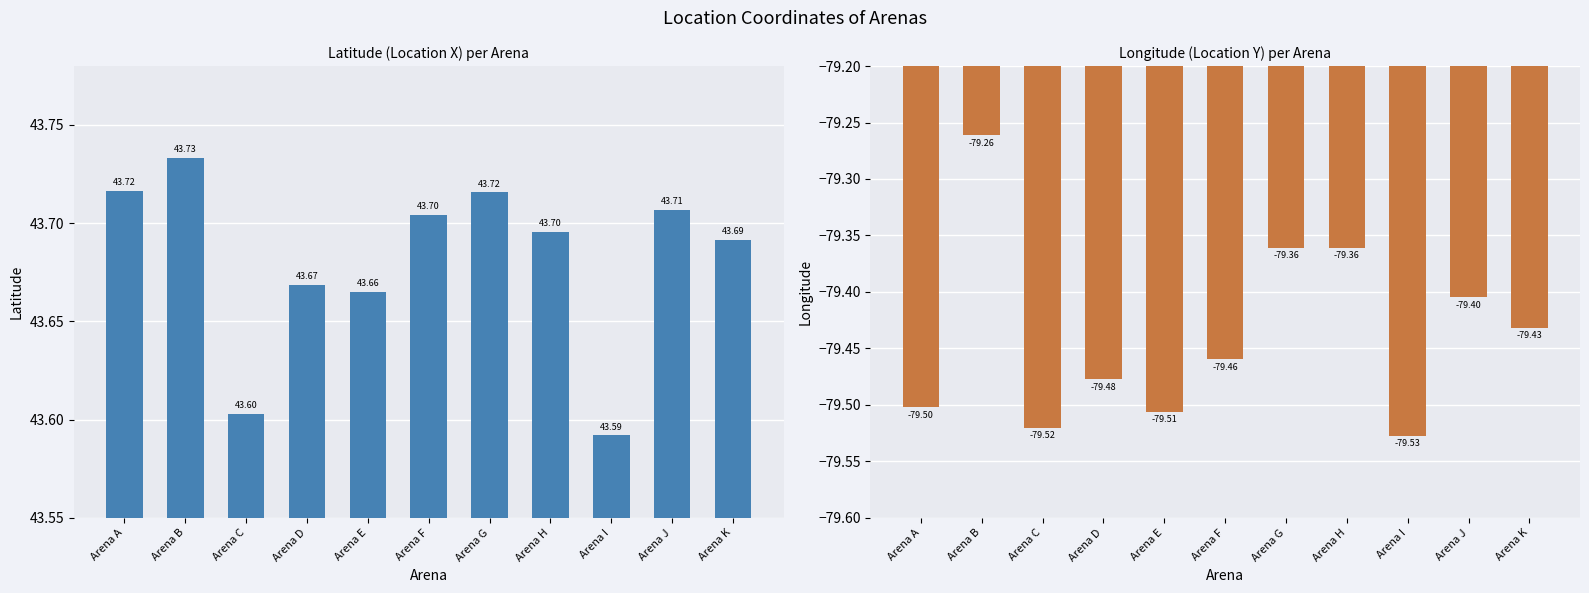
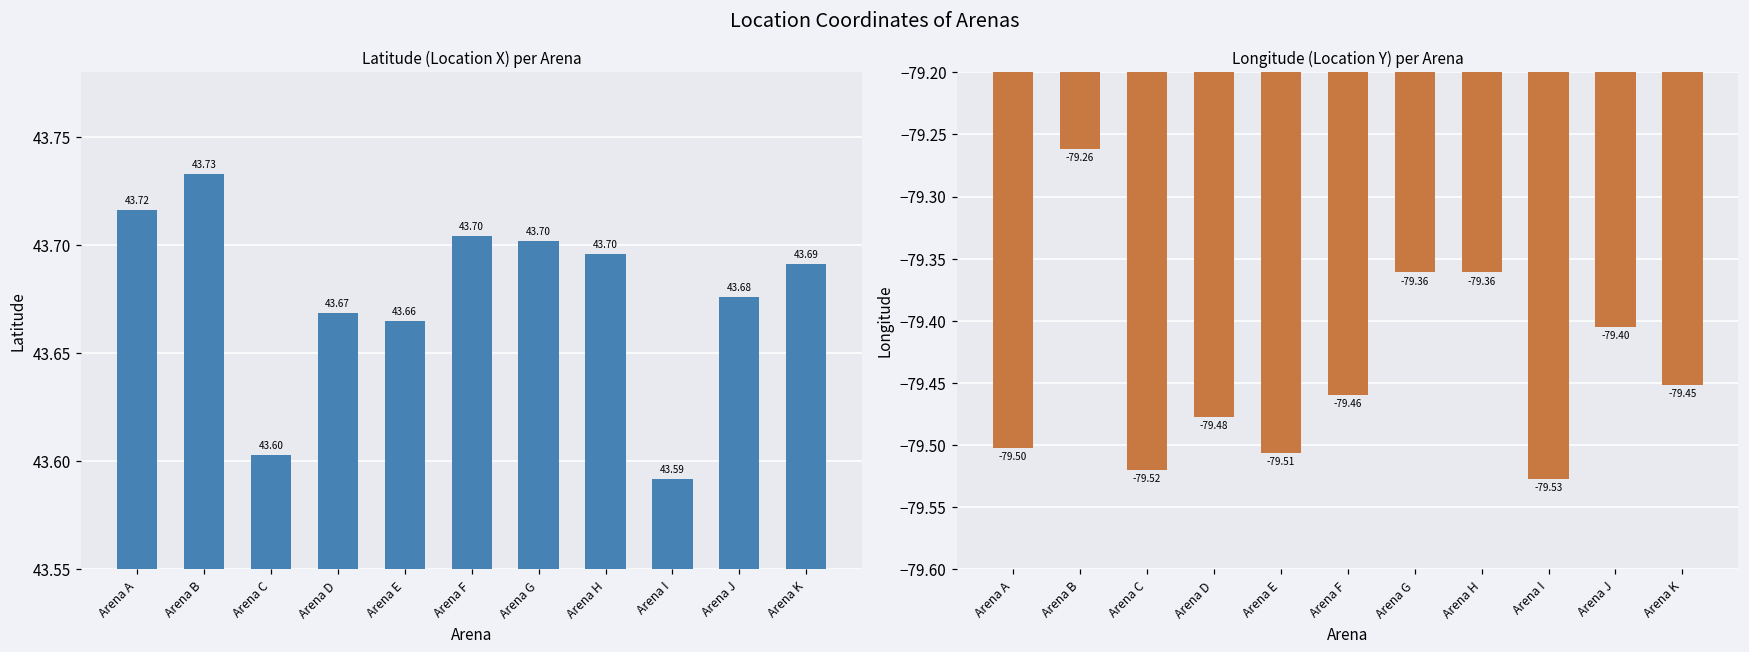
  {
    "Latitude (Location X) per Arena": {
      "Arena A": 43.72,
      "Arena B": 43.73,
      "Arena C": 43.60,
      "Arena D": 43.67,
      "Arena E": 43.66,
      "Arena F": 43.70,
-     "Arena G": 43.72,
+     "Arena G": 43.70,
      "Arena H": 43.70,
      "Arena I": 43.59,
-     "Arena J": 43.71,
+     "Arena J": 43.68,
      "Arena K": 43.69
    },
    "Longitude (Location Y) per Arena": {
      "Arena A": -79.50,
      "Arena B": -79.26,
      "Arena C": -79.52,
      "Arena D": -79.48,
      "Arena E": -79.51,
      "Arena F": -79.46,
      "Arena G": -79.36,
      "Arena H": -79.36,
      "Arena I": -79.53,
      "Arena J": -79.40,
-     "Arena K": -79.43
+     "Arena K": -79.45
    }
  }
